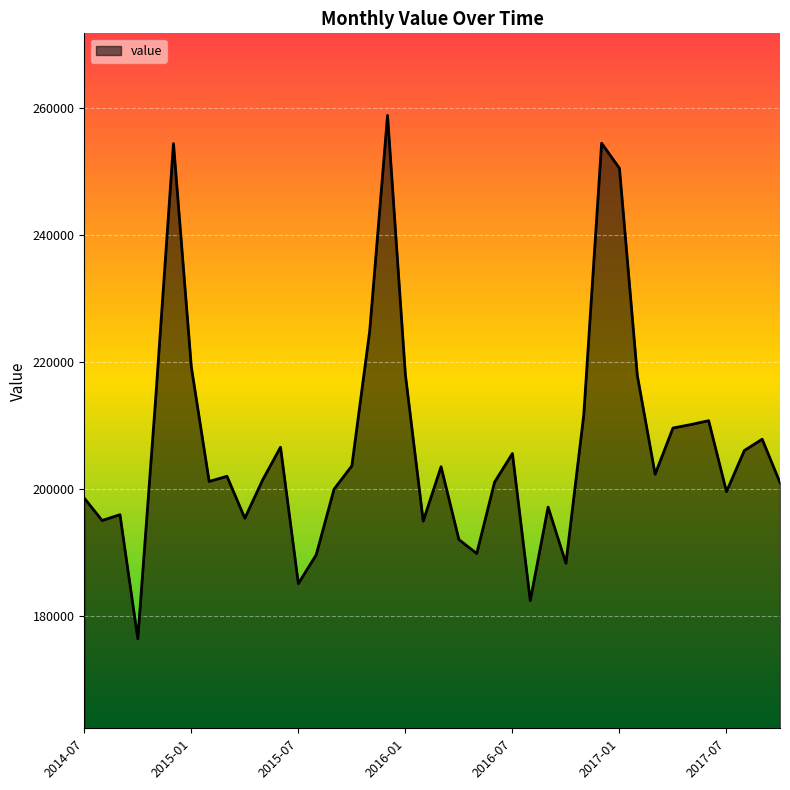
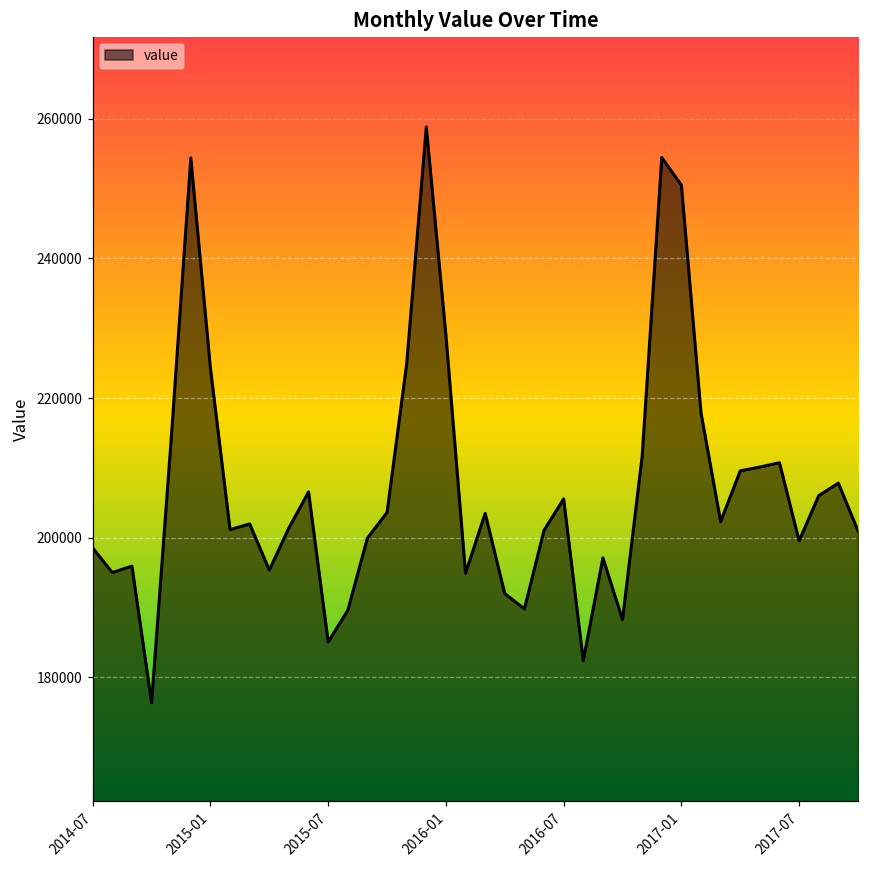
  {
    "2014-07": 199000,
-   "2015-01": 219000,
+   "2015-01": 224000,
    "2015-07": 185000,
-   "2016-01": 218000,
+   "2016-01": 229000,
    "2016-07": 206000,
    "2017-01": 251000,
    "2017-07": 200000
  }
